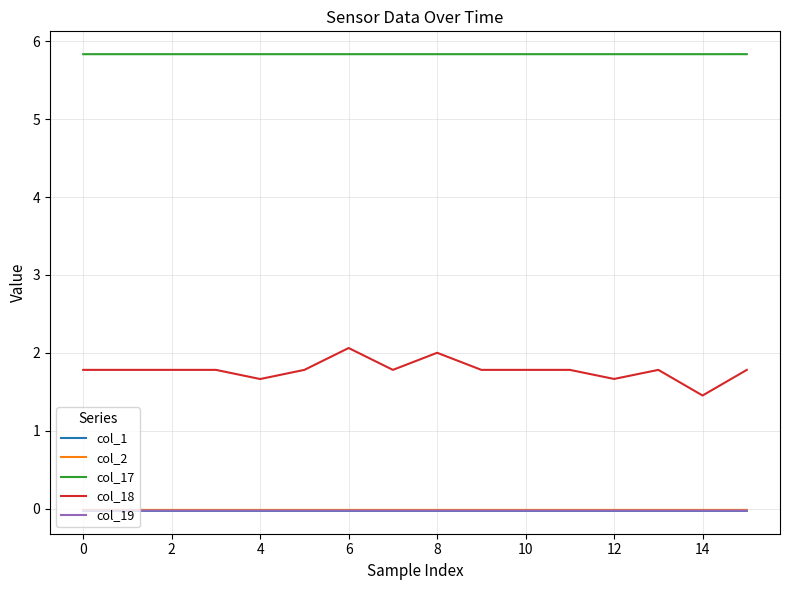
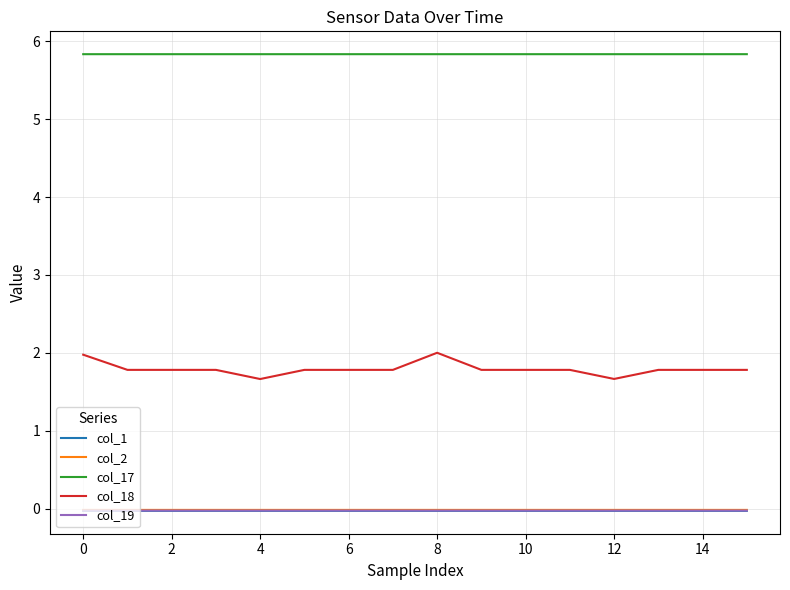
  {
    "col_17": {
      "0": 5.8,
      "2": 5.8,
      "4": 5.8,
      "6": 5.8,
      "8": 5.8,
      "10": 5.8,
      "12": 5.8,
      "14": 5.8
    },
    "col_18": {
-     "0": 1.8,
+     "0": 2.0,
      "2": 1.8,
      "4": 1.7,
-     "6": 2.1,
+     "6": 1.8,
      "8": 2.0,
      "10": 1.8,
      "12": 1.7,
-     "14": 1.5
+     "14": 1.8
    }
  }
